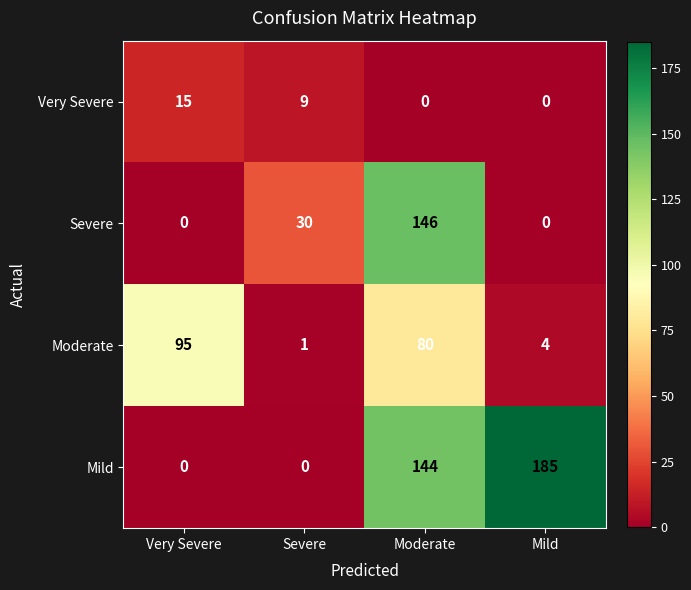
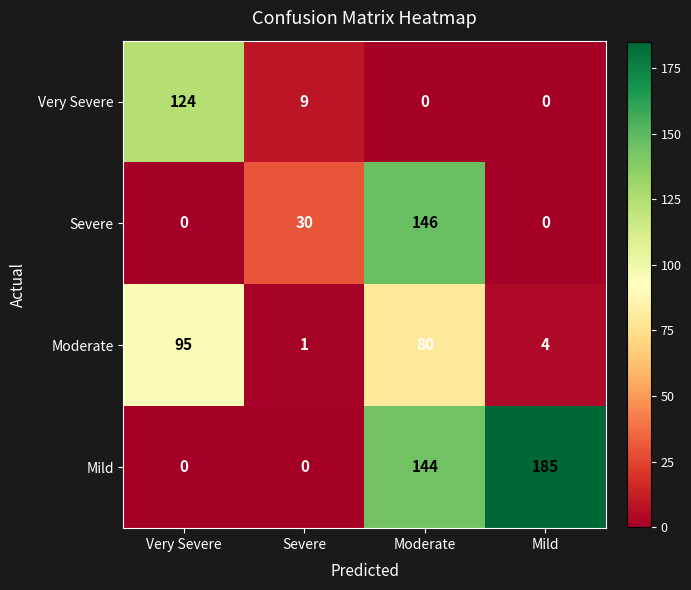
  {
    "Very Severe": {
-     "Very Severe": 15,
+     "Very Severe": 124,
      "Severe": 9,
      "Moderate": 0,
      "Mild": 0
    },
    "Severe": {
      "Very Severe": 0,
      "Severe": 30,
      "Moderate": 146,
      "Mild": 0
    },
    "Moderate": {
      "Very Severe": 95,
      "Severe": 1,
      "Moderate": 80,
      "Mild": 4
    },
    "Mild": {
      "Very Severe": 0,
      "Severe": 0,
      "Moderate": 144,
      "Mild": 185
    }
  }
